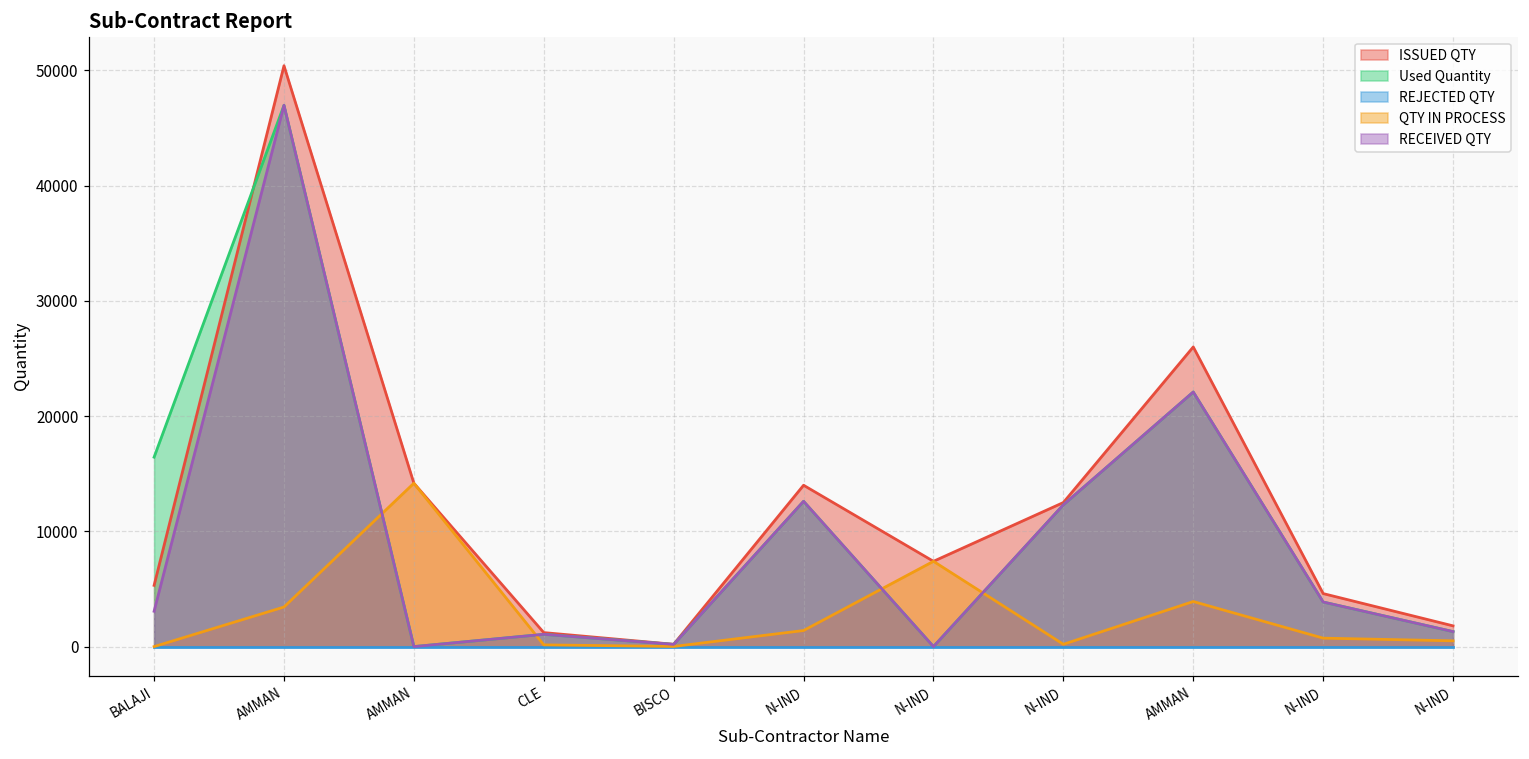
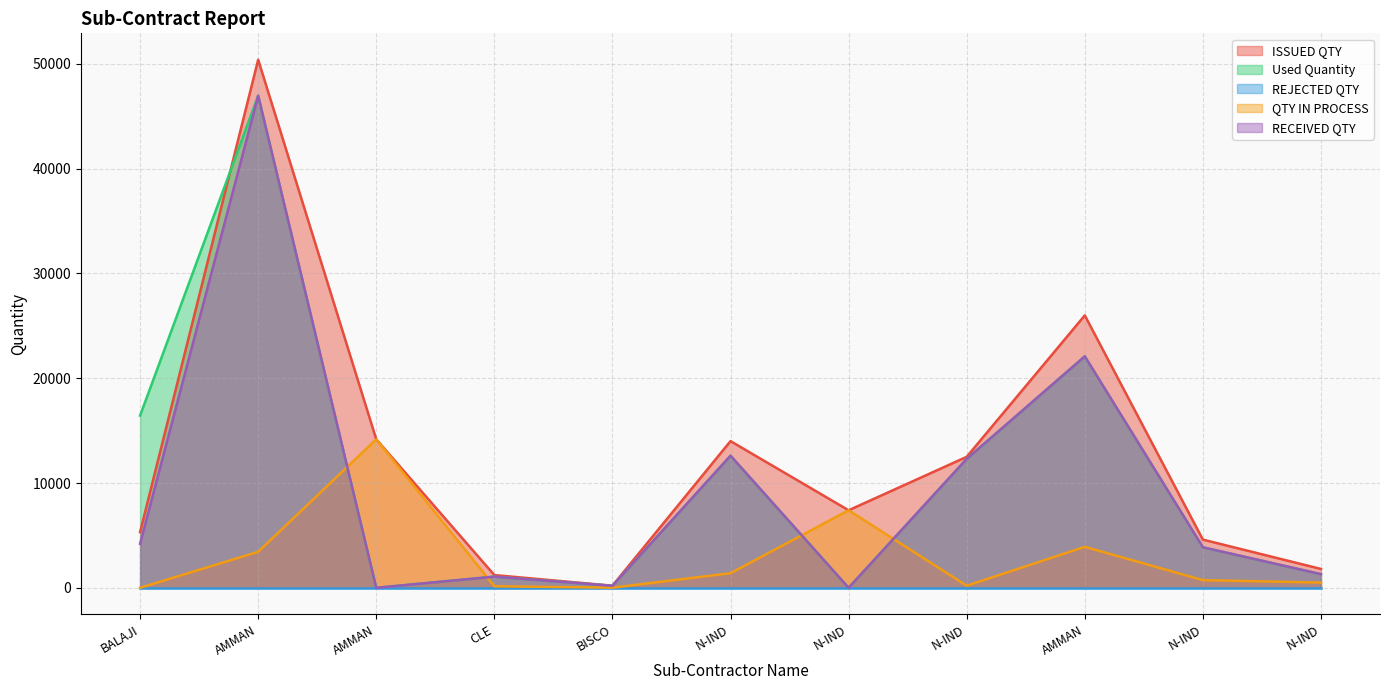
  {
    "ISSUED QTY": {
      "BALAJI": 5300
    },
    "Used Quantity": {
      "BALAJI": 16400
    },
    "RECEIVED QTY": {
-     "BALAJI": 3100
+     "BALAJI": 4200
    }
  }
